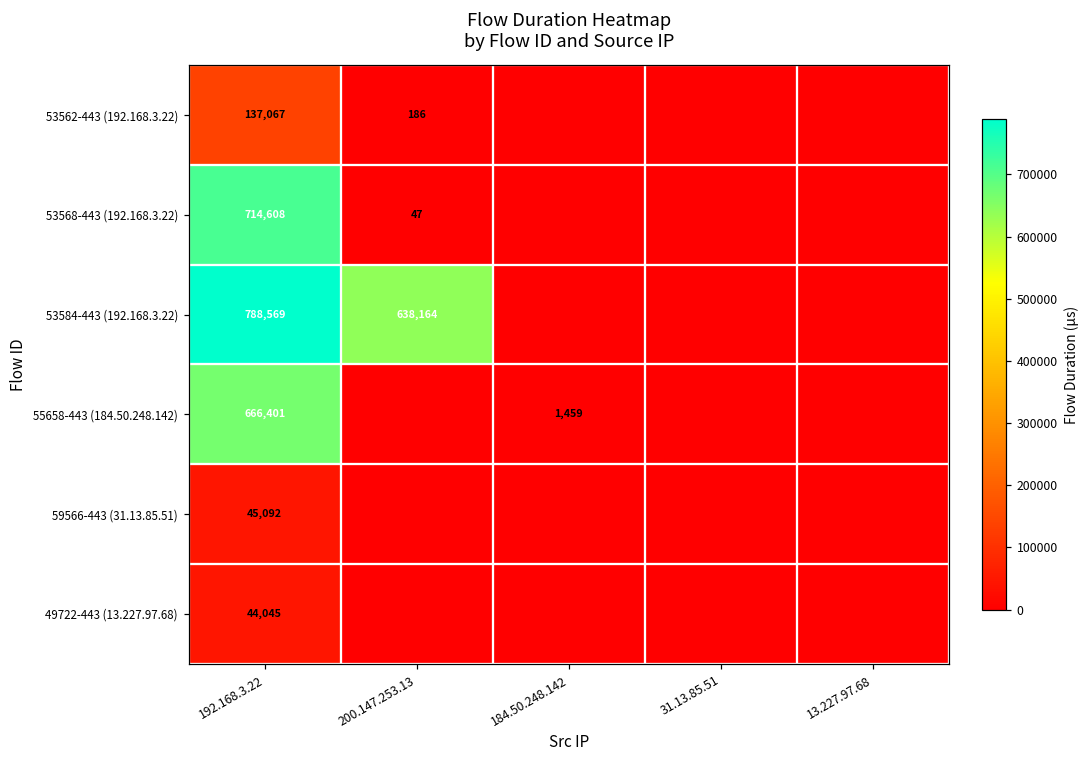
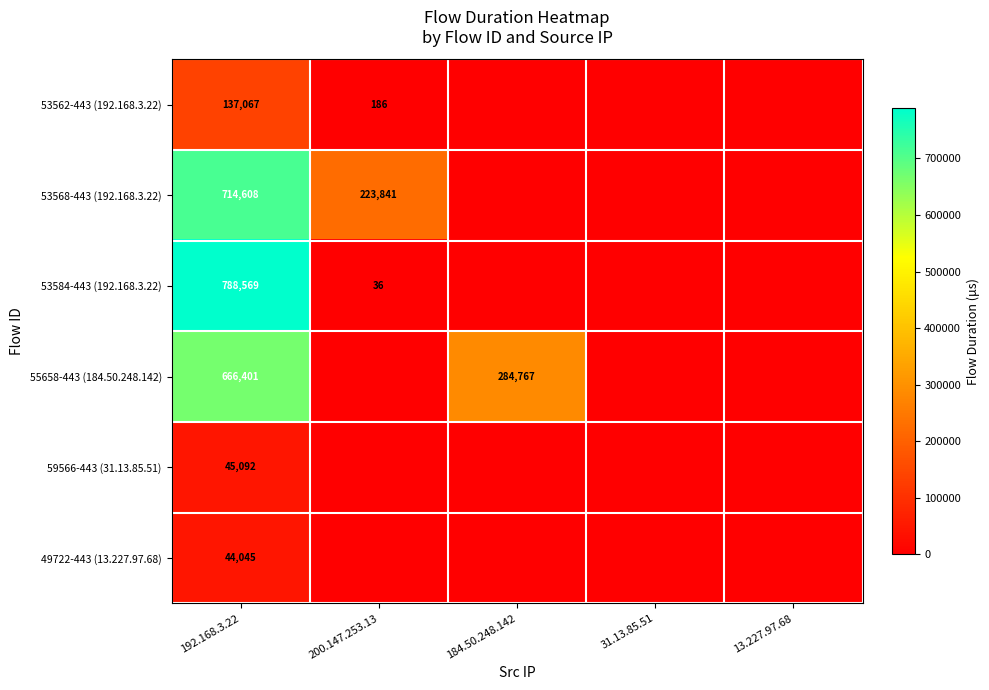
  {
    "53562-443 (192.168.3.22)": {
      "192.168.3.22": "137,067",
      "200.147.253.13": "186"
    },
    "53568-443 (192.168.3.22)": {
      "192.168.3.22": "714,608",
-     "200.147.253.13": "47"
+     "200.147.253.13": "223,841"
    },
    "53584-443 (192.168.3.22)": {
      "192.168.3.22": "788,569",
-     "200.147.253.13": "638,164"
+     "200.147.253.13": "36"
    },
    "55658-443 (184.50.248.142)": {
      "192.168.3.22": "666,401",
-     "184.50.248.142": "1,459"
+     "184.50.248.142": "284,767"
    },
    "59566-443 (31.13.85.51)": {
      "192.168.3.22": "45,092"
    },
    "49722-443 (13.227.97.68)": {
      "192.168.3.22": "44,045"
    }
  }
